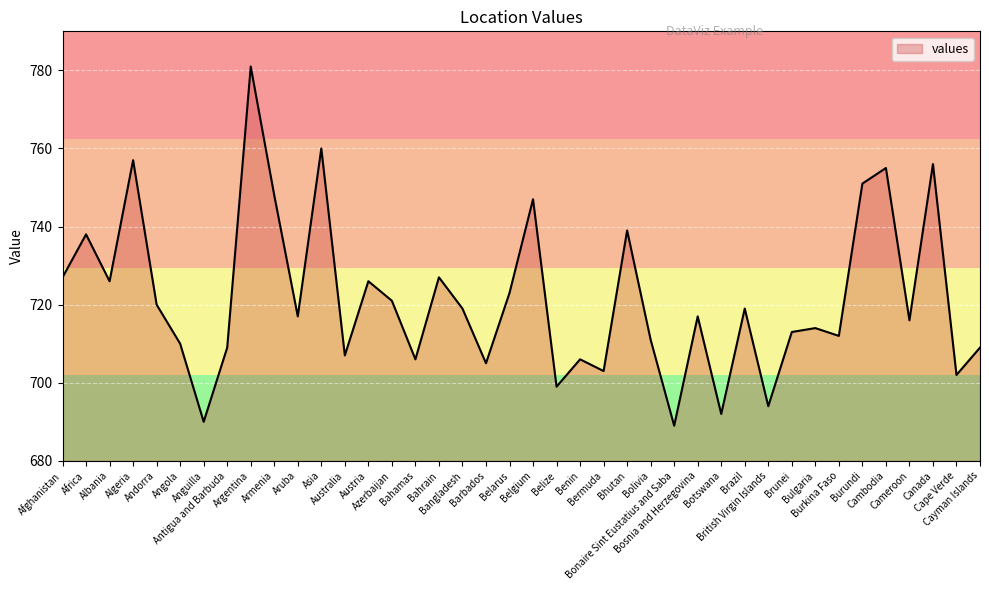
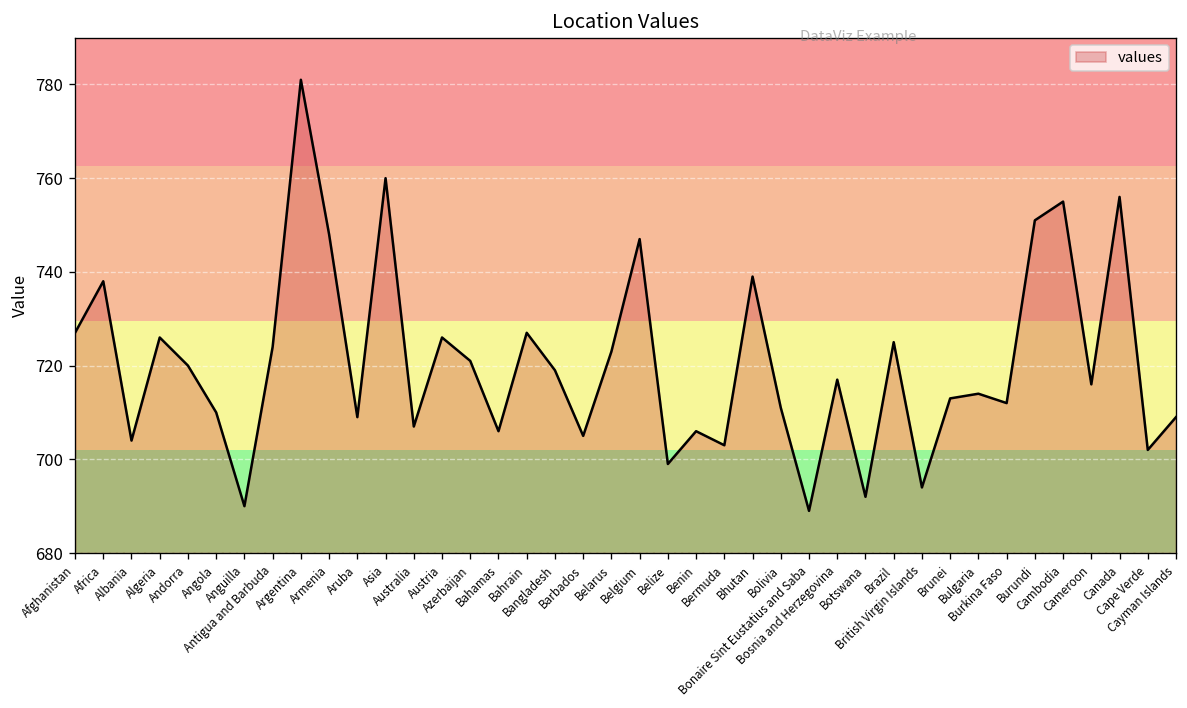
  {
    "Afghanistan": 727,
    "Africa": 738,
-   "Albania": 726,
-   "Algeria": 757,
+   "Albania": 704,
+   "Algeria": 726,
    "Andorra": 720,
    "Angola": 710,
    "Anguilla": 690,
-   "Antigua and Barbuda": 709,
+   "Antigua and Barbuda": 724,
    "Argentina": 781,
    "Armenia": 748,
-   "Aruba": 717,
+   "Aruba": 709,
    "Asia": 760,
    "Australia": 707,
    "Austria": 726,
    "Azerbaijan": 721,
    "Bahamas": 706,
    "Bahrain": 727,
    "Bangladesh": 719,
    "Barbados": 705,
    "Belarus": 723,
    "Belgium": 747,
    "Belize": 699,
    "Benin": 706,
    "Bermuda": 703,
    "Bhutan": 739,
    "Bolivia": 711,
    "Bonaire Sint Eustatius and Saba": 689,
    "Bosnia and Herzegovina": 717,
    "Botswana": 692,
-   "Brazil": 719,
+   "Brazil": 725,
    "British Virgin Islands": 694,
    "Brunei": 713,
    "Bulgaria": 714,
    "Burkina Faso": 712,
    "Burundi": 751,
    "Cambodia": 755,
    "Cameroon": 716,
    "Canada": 756,
    "Cape Verde": 702,
    "Cayman Islands": 709
  }
